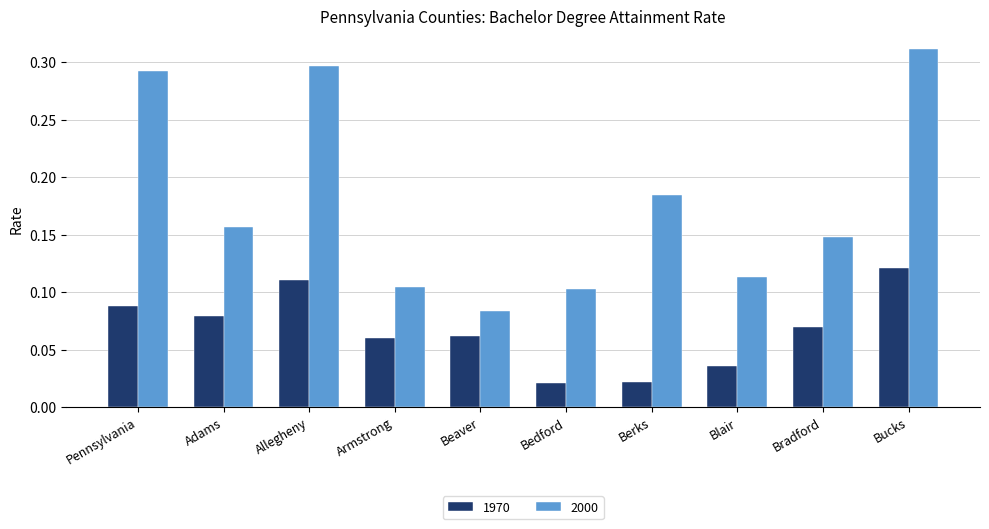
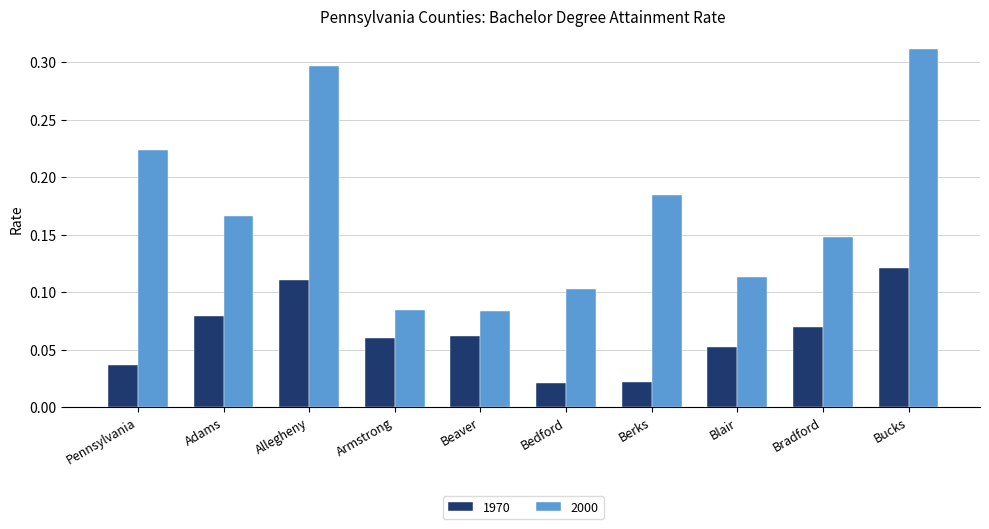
  {
    "1970": {
-     "Pennsylvania": 0.087,
+     "Pennsylvania": 0.037,
      "Adams": 0.079,
      "Allegheny": 0.111,
      "Armstrong": 0.060,
      "Beaver": 0.062,
      "Bedford": 0.021,
      "Berks": 0.021,
-     "Blair": 0.035,
+     "Blair": 0.052,
      "Bradford": 0.070,
      "Bucks": 0.121
    },
    "2000": {
-     "Pennsylvania": 0.292,
-     "Adams": 0.156,
+     "Pennsylvania": 0.224,
+     "Adams": 0.167,
      "Allegheny": 0.296,
-     "Armstrong": 0.104,
+     "Armstrong": 0.084,
      "Beaver": 0.084,
      "Bedford": 0.102,
      "Berks": 0.185,
      "Blair": 0.114,
      "Bradford": 0.148,
      "Bucks": 0.312
    }
  }
